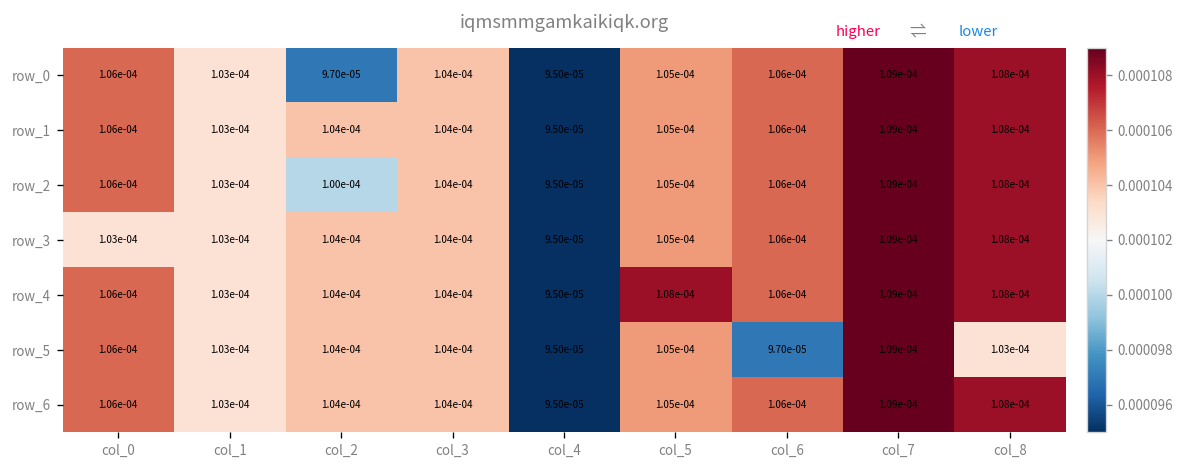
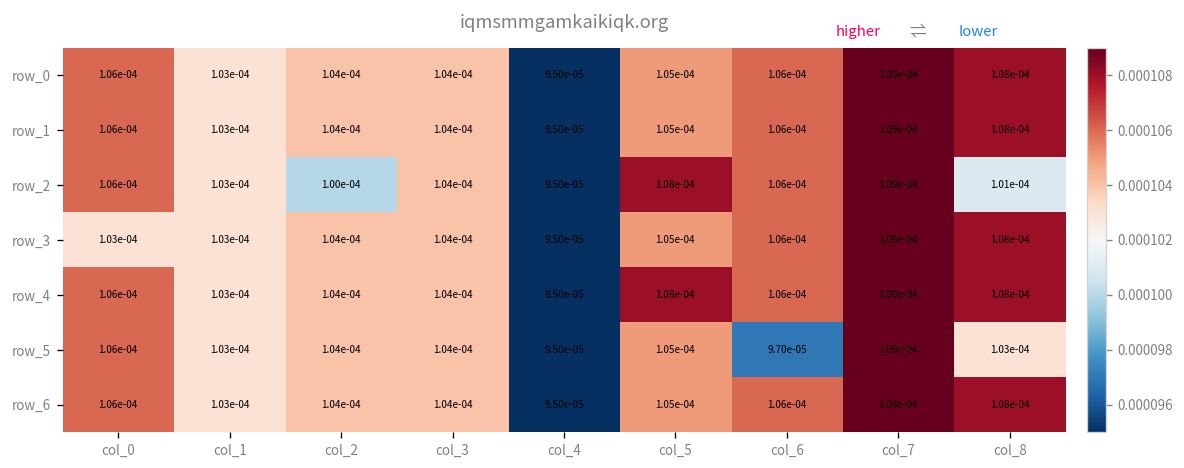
  {
    "row_0": {
      "col_0": "1.06e-04",
      "col_1": "1.03e-04",
-     "col_2": "9.70e-05",
+     "col_2": "1.04e-04",
      "col_3": "1.04e-04",
      "col_4": "9.50e-05",
      "col_5": "1.05e-04",
      "col_6": "1.06e-04",
      "col_7": "1.09e-04",
      "col_8": "1.08e-04"
    },
    "row_1": {
      "col_0": "1.06e-04",
      "col_1": "1.03e-04",
      "col_2": "1.04e-04",
      "col_3": "1.04e-04",
      "col_4": "9.50e-05",
      "col_5": "1.05e-04",
      "col_6": "1.06e-04",
      "col_7": "1.09e-04",
      "col_8": "1.08e-04"
    },
    "row_2": {
      "col_0": "1.06e-04",
      "col_1": "1.03e-04",
      "col_2": "1.00e-04",
      "col_3": "1.04e-04",
      "col_4": "9.50e-05",
-     "col_5": "1.05e-04",
+     "col_5": "1.08e-04",
      "col_6": "1.06e-04",
      "col_7": "1.09e-04",
-     "col_8": "1.08e-04"
+     "col_8": "1.01e-04"
    },
    "row_3": {
      "col_0": "1.03e-04",
      "col_1": "1.03e-04",
      "col_2": "1.04e-04",
      "col_3": "1.04e-04",
      "col_4": "9.50e-05",
      "col_5": "1.05e-04",
      "col_6": "1.06e-04",
      "col_7": "1.09e-04",
      "col_8": "1.08e-04"
    },
    "row_4": {
      "col_0": "1.06e-04",
      "col_1": "1.03e-04",
      "col_2": "1.04e-04",
      "col_3": "1.04e-04",
      "col_4": "9.50e-05",
      "col_5": "1.08e-04",
      "col_6": "1.06e-04",
      "col_7": "1.09e-04",
      "col_8": "1.08e-04"
    },
    "row_5": {
      "col_0": "1.06e-04",
      "col_1": "1.03e-04",
      "col_2": "1.04e-04",
      "col_3": "1.04e-04",
      "col_4": "9.50e-05",
      "col_5": "1.05e-04",
      "col_6": "9.70e-05",
      "col_7": "1.09e-04",
      "col_8": "1.03e-04"
    },
    "row_6": {
      "col_0": "1.06e-04",
      "col_1": "1.03e-04",
      "col_2": "1.04e-04",
      "col_3": "1.04e-04",
      "col_4": "9.50e-05",
      "col_5": "1.05e-04",
      "col_6": "1.06e-04",
      "col_7": "1.09e-04",
      "col_8": "1.08e-04"
    }
  }
